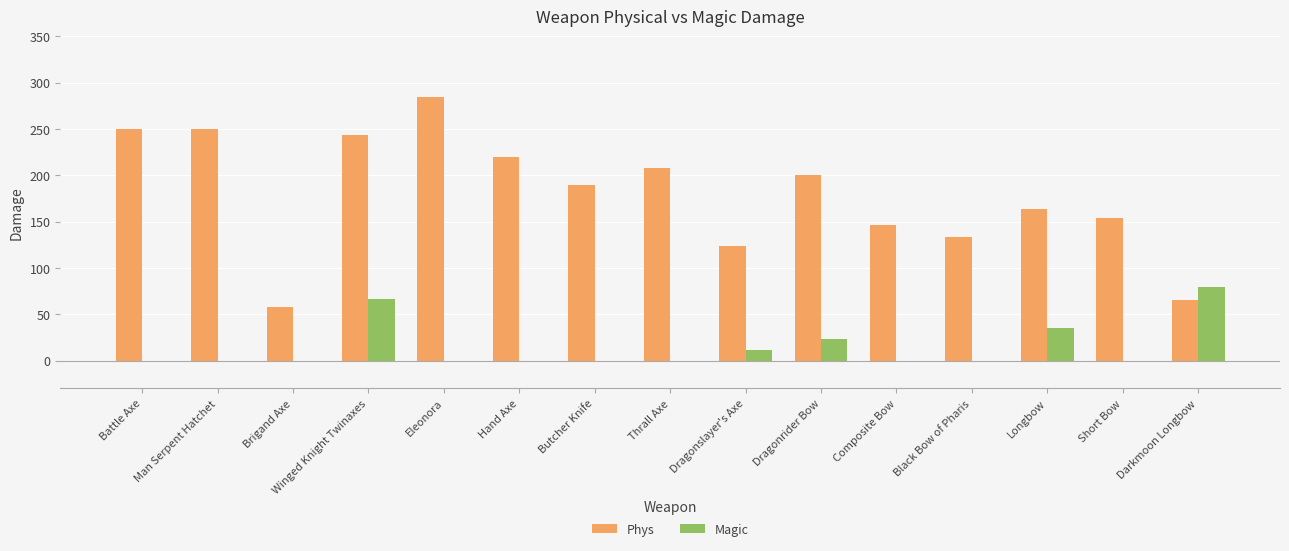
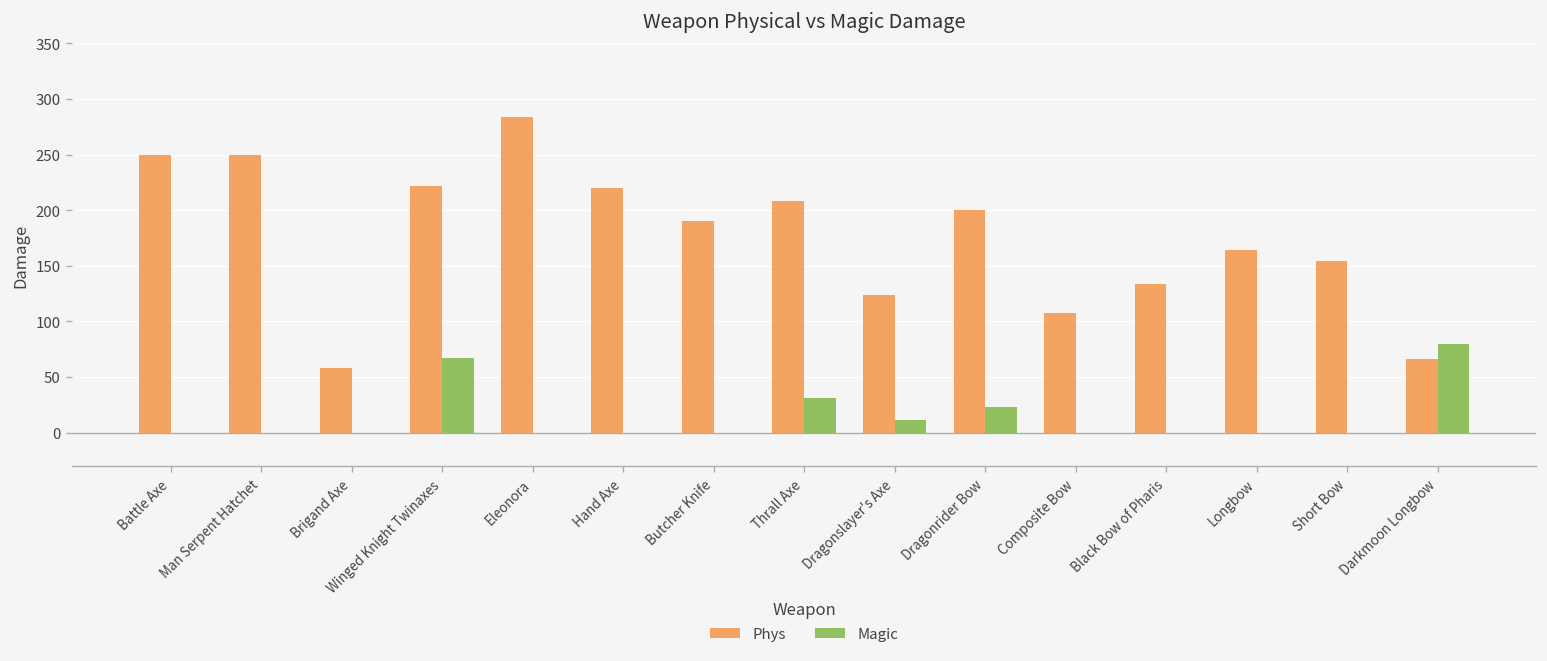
  {
    "Phys": {
      "Battle Axe": 250,
      "Man Serpent Hatchet": 250,
      "Brigand Axe": 60,
-     "Winged Knight Twinaxes": 240,
+     "Winged Knight Twinaxes": 220,
      "Eleonora": 280,
      "Hand Axe": 220,
      "Butcher Knife": 190,
      "Thrall Axe": 210,
      "Dragonslayer's Axe": 120,
      "Dragonrider Bow": 200,
-     "Composite Bow": 150,
+     "Composite Bow": 110,
      "Black Bow of Pharis": 130,
      "Longbow": 160,
      "Short Bow": 150,
      "Darkmoon Longbow": 70
    },
    "Magic": {
      "Battle Axe": 0,
      "Man Serpent Hatchet": 0,
      "Brigand Axe": 0,
      "Winged Knight Twinaxes": 70,
      "Eleonora": 0,
      "Hand Axe": 0,
      "Butcher Knife": 0,
-     "Thrall Axe": 0,
+     "Thrall Axe": 30,
      "Dragonslayer's Axe": 10,
      "Dragonrider Bow": 20,
      "Composite Bow": 0,
      "Black Bow of Pharis": 0,
-     "Longbow": 40,
+     "Longbow": 0,
      "Short Bow": 0,
      "Darkmoon Longbow": 80
    }
  }
